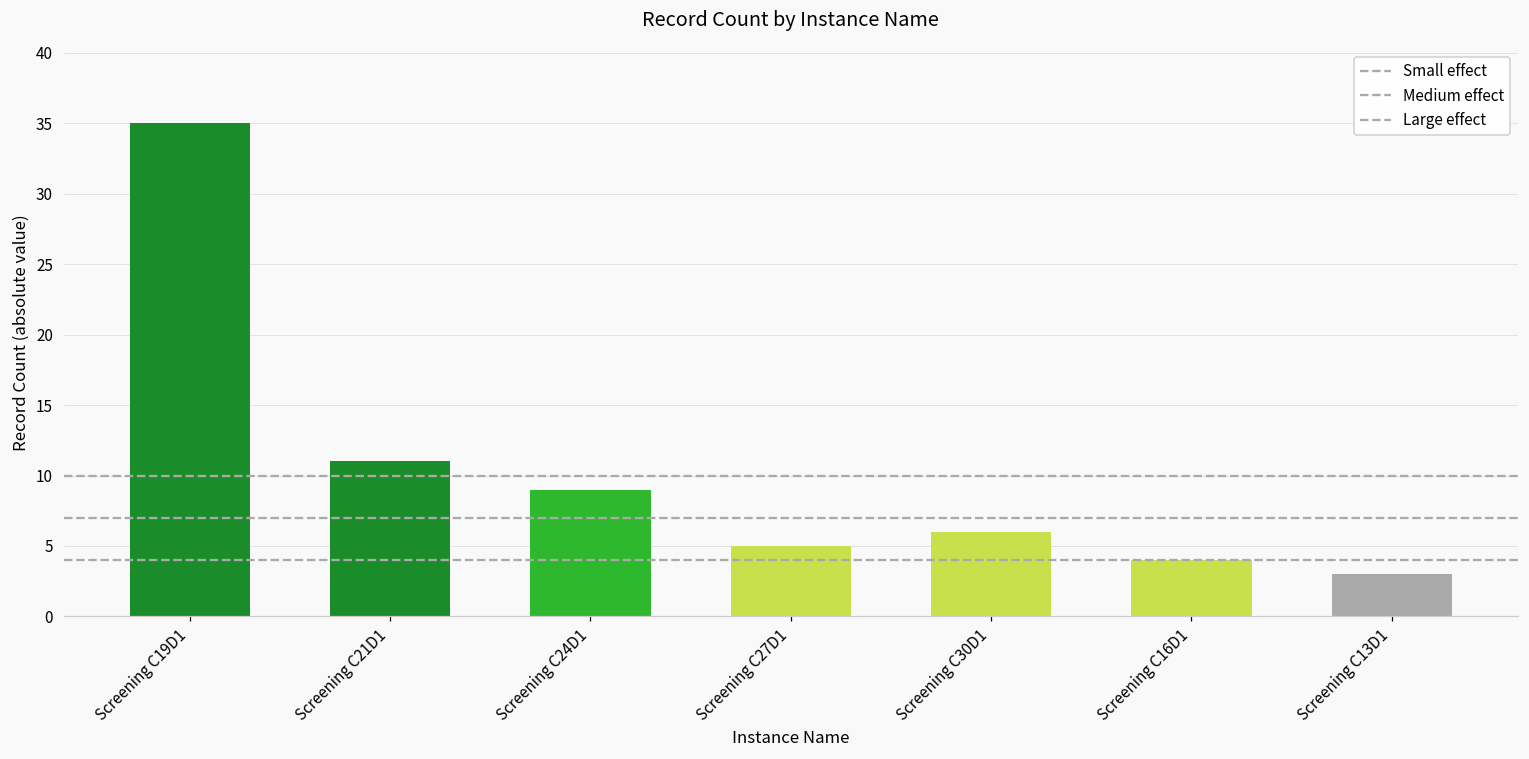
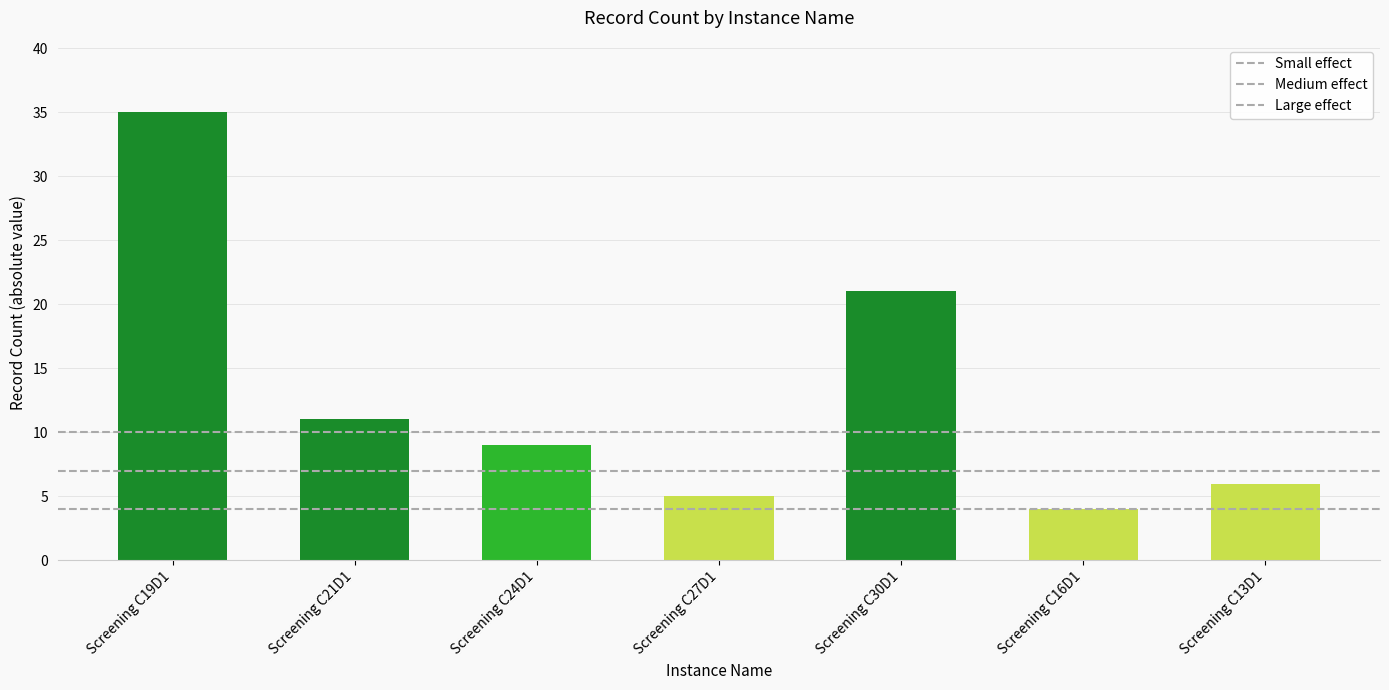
  {
    "Screening C19D1": 35,
    "Screening C21D1": 11,
    "Screening C24D1": 9,
    "Screening C27D1": 5,
-   "Screening C30D1": 6,
+   "Screening C30D1": 21,
    "Screening C16D1": 4,
-   "Screening C13D1": 3
+   "Screening C13D1": 6
  }
